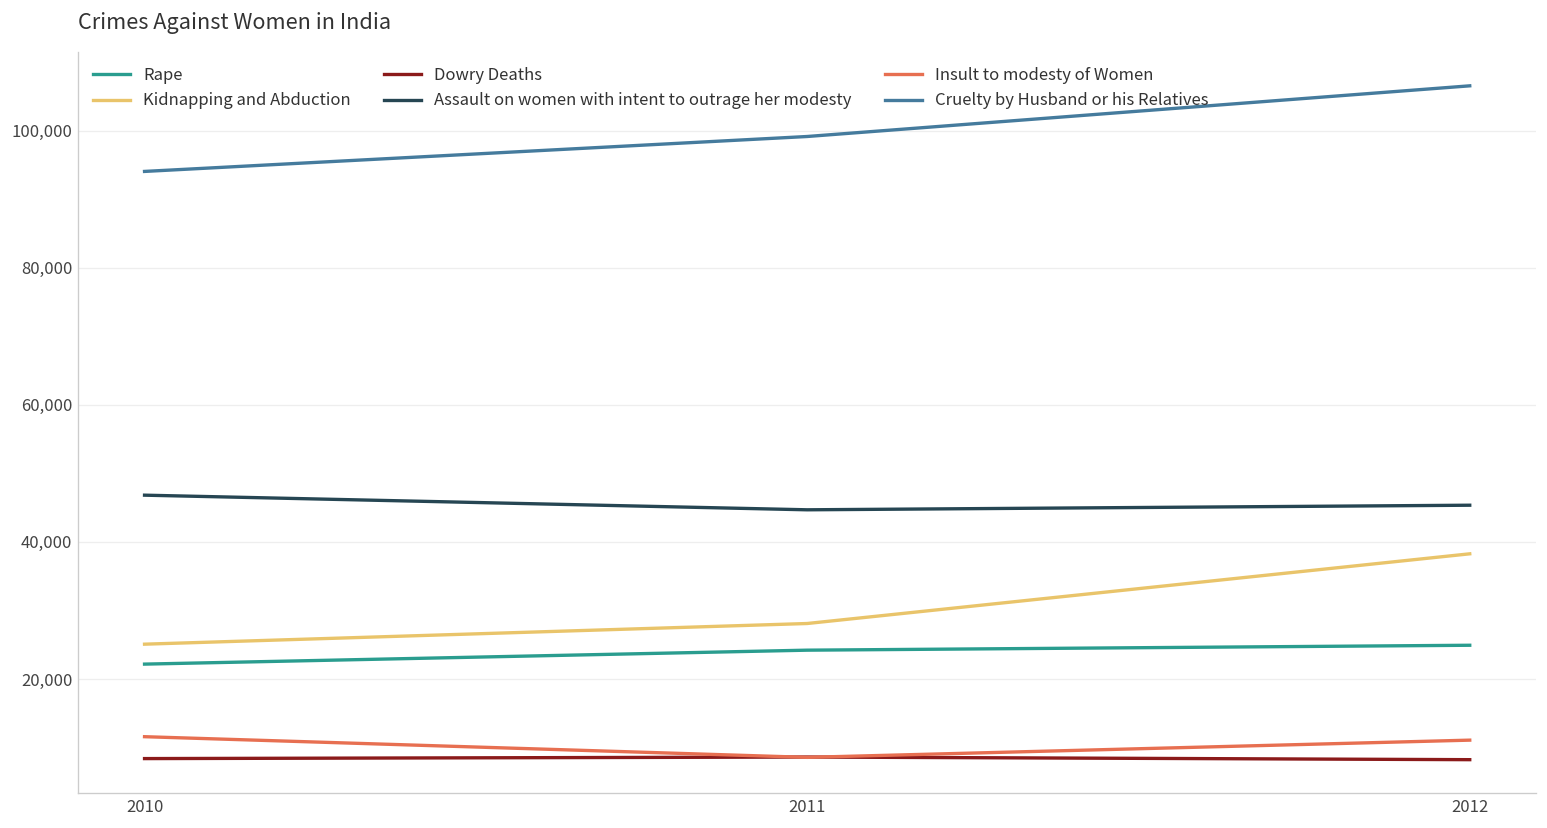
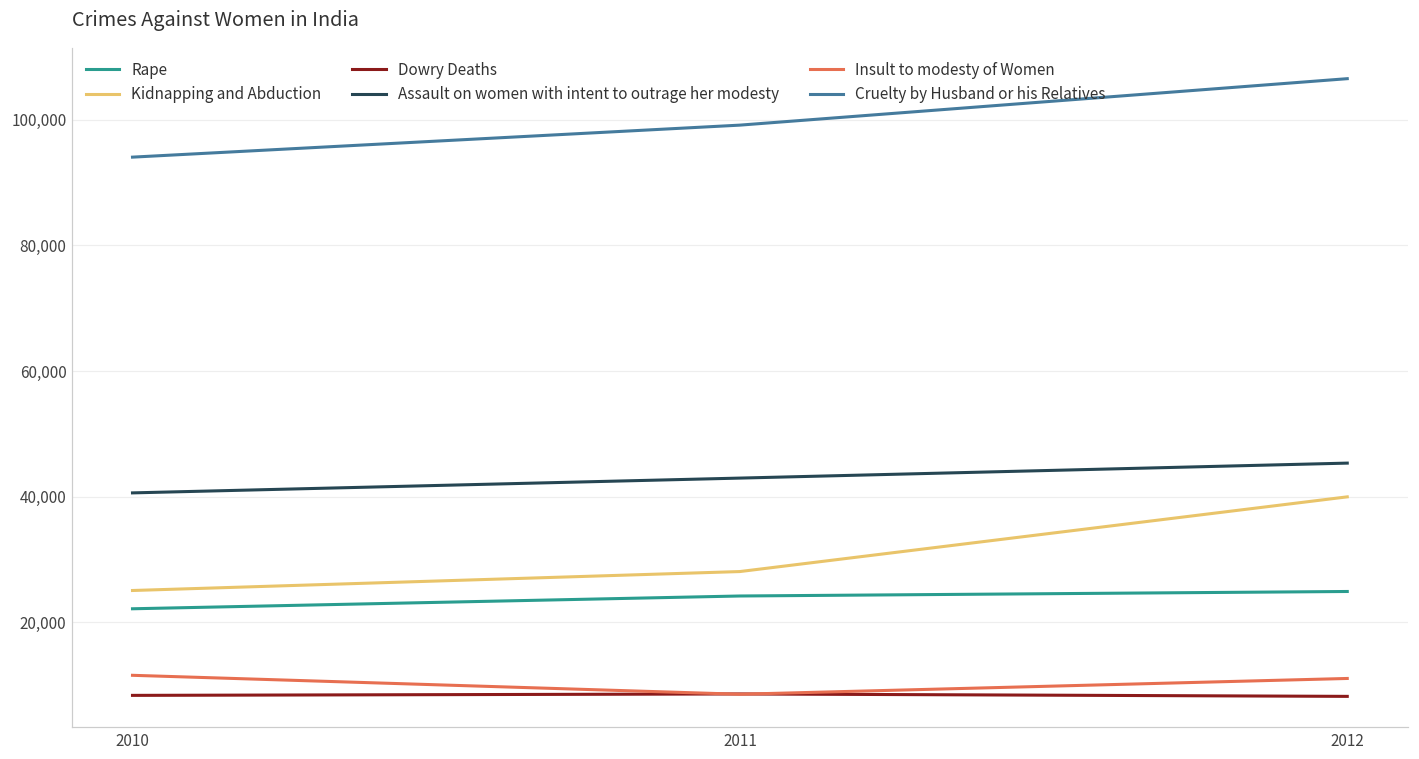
  {
    "Kidnapping and Abduction": {
      "2010": "25,000",
      "2011": "28,000",
-     "2012": "38,000"
+     "2012": "40,000"
    },
    "Dowry Deaths": {
      "2010": "8,000",
      "2012": "8,000"
    },
    "Assault on women with intent to outrage her modesty": {
-     "2010": "47,000",
-     "2011": "45,000",
+     "2010": "41,000",
+     "2011": "43,000",
      "2012": "45,000"
    },
    "Insult to modesty of Women": {
      "2010": "12,000",
      "2012": "11,000"
    }
  }
